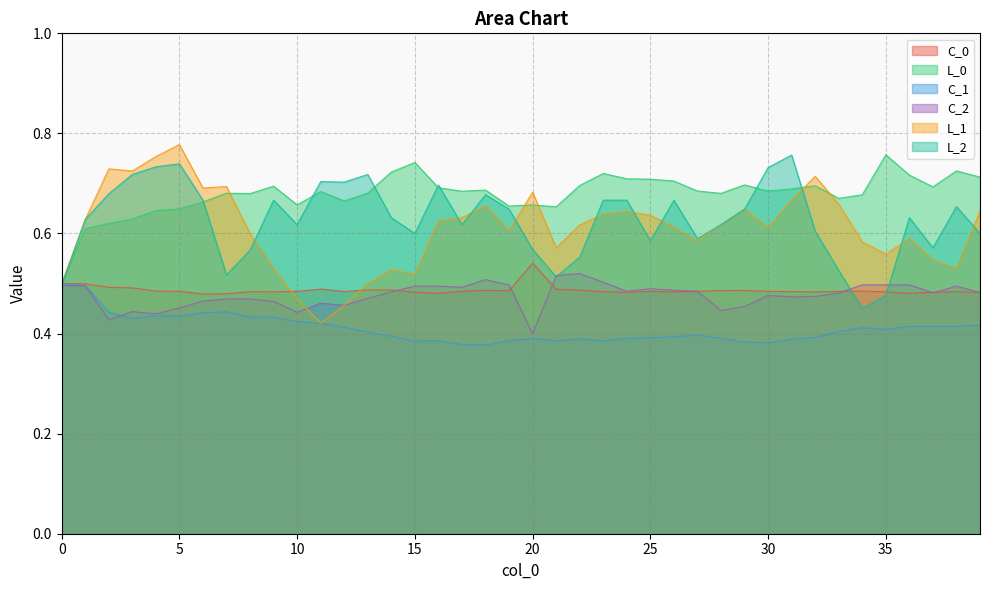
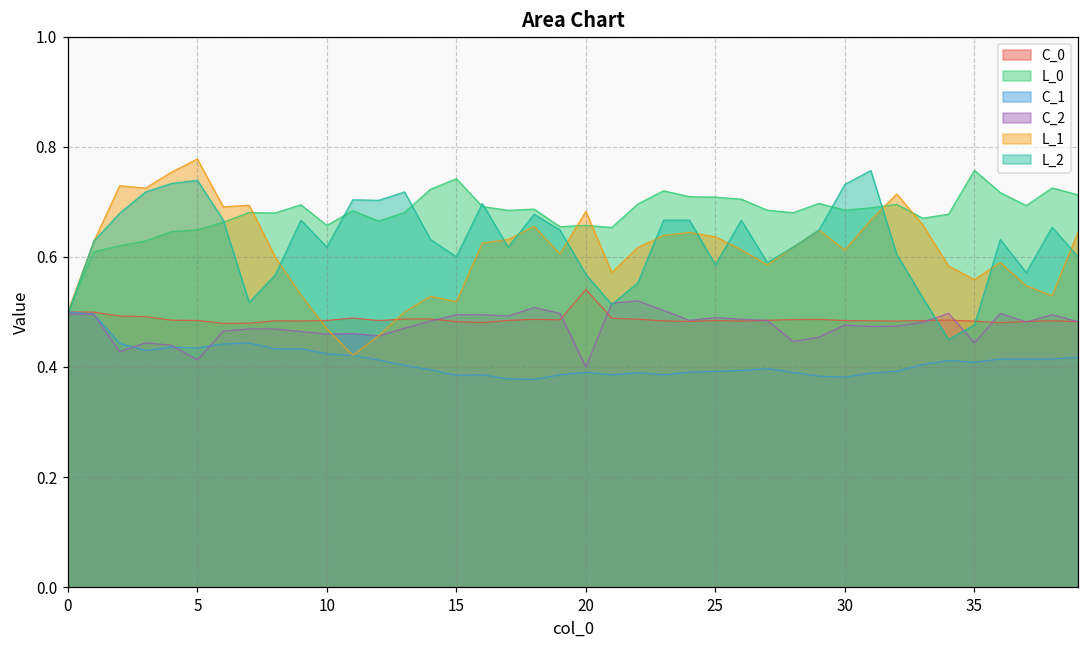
  {
    "C_0": {
      "5": 0.48,
      "10": 0.48,
      "15": 0.48,
      "20": 0.54,
      "25": 0.48,
      "30": 0.48,
      "35": 0.48
    },
    "C_2": {
-     "5": 0.45,
-     "10": 0.44,
+     "5": 0.41,
+     "10": 0.46,
      "15": 0.49,
      "20": 0.40,
      "25": 0.49,
      "30": 0.48,
-     "35": 0.50
+     "35": 0.44
    },
    "L_1": {
      "5": 0.78,
      "10": 0.47,
      "15": 0.52,
      "20": 0.68,
      "25": 0.64,
      "30": 0.61,
      "35": 0.56
    }
  }
